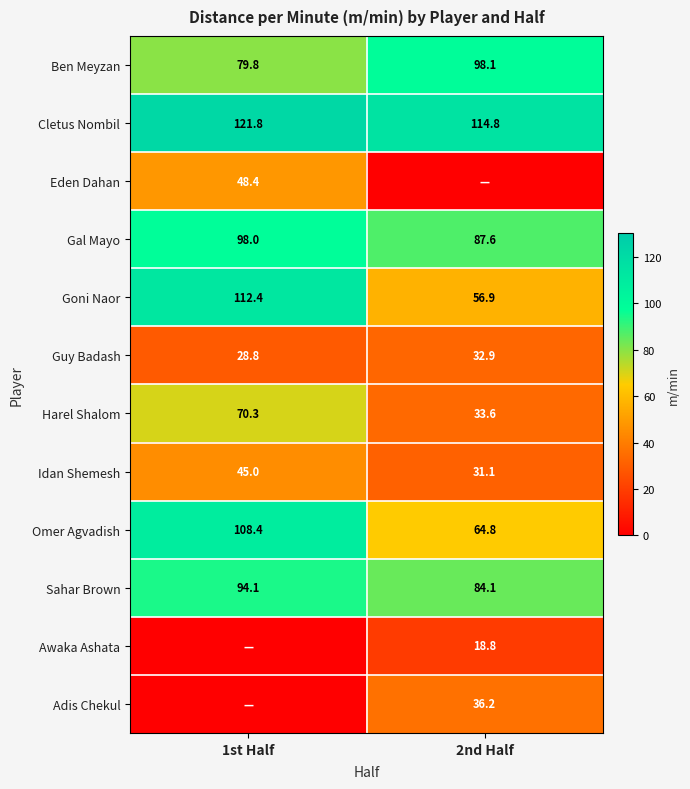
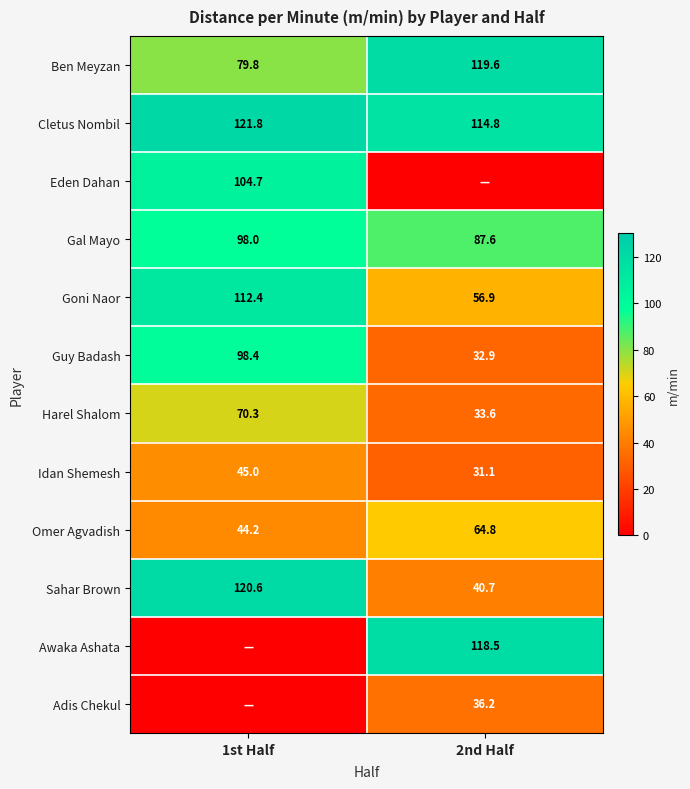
  {
    "Ben Meyzan": {
      "1st Half": 79.8,
-     "2nd Half": 98.1
+     "2nd Half": 119.6
    },
    "Cletus Nombil": {
      "1st Half": 121.8,
      "2nd Half": 114.8
    },
    "Eden Dahan": {
-     "1st Half": 48.4
+     "1st Half": 104.7
    },
    "Gal Mayo": {
      "1st Half": 98.0,
      "2nd Half": 87.6
    },
    "Goni Naor": {
      "1st Half": 112.4,
      "2nd Half": 56.9
    },
    "Guy Badash": {
-     "1st Half": 28.8,
+     "1st Half": 98.4,
      "2nd Half": 32.9
    },
    "Harel Shalom": {
      "1st Half": 70.3,
      "2nd Half": 33.6
    },
    "Idan Shemesh": {
      "1st Half": 45.0,
      "2nd Half": 31.1
    },
    "Omer Agvadish": {
-     "1st Half": 108.4,
+     "1st Half": 44.2,
      "2nd Half": 64.8
    },
    "Sahar Brown": {
-     "1st Half": 94.1,
-     "2nd Half": 84.1
+     "1st Half": 120.6,
+     "2nd Half": 40.7
    },
    "Awaka Ashata": {
-     "2nd Half": 18.8
+     "2nd Half": 118.5
    },
    "Adis Chekul": {
      "2nd Half": 36.2
    }
  }
